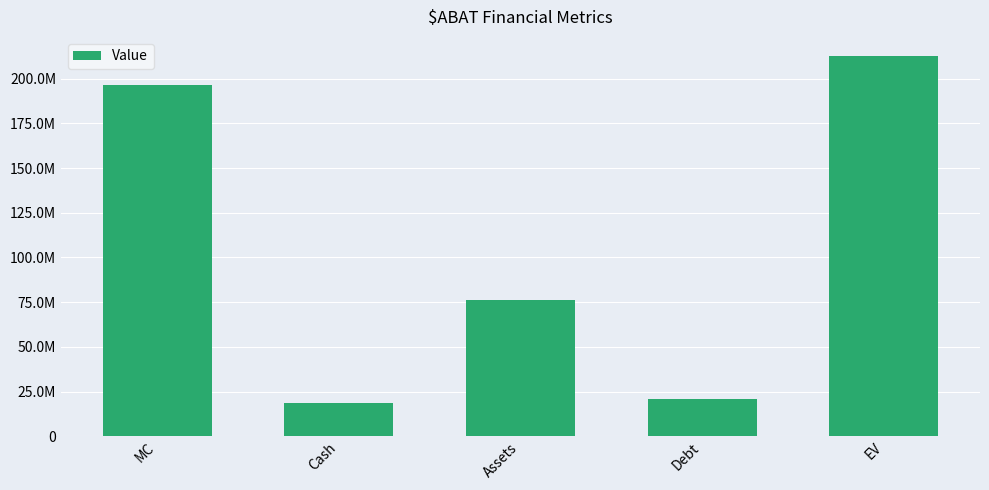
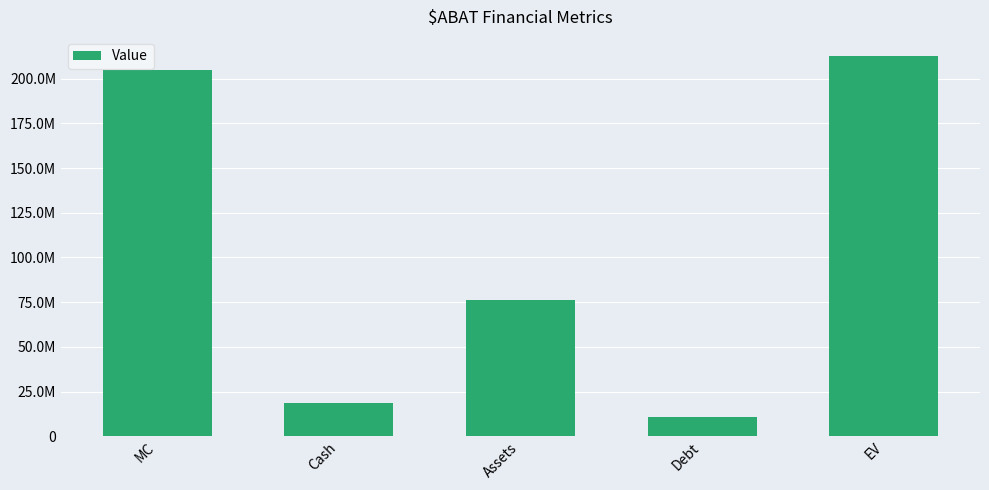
  {
-   "MC": 197000000,
+   "MC": 205000000,
    "Cash": 19000000,
    "Assets": 76000000,
-   "Debt": 21000000,
+   "Debt": 11000000,
    "EV": 213000000
  }
